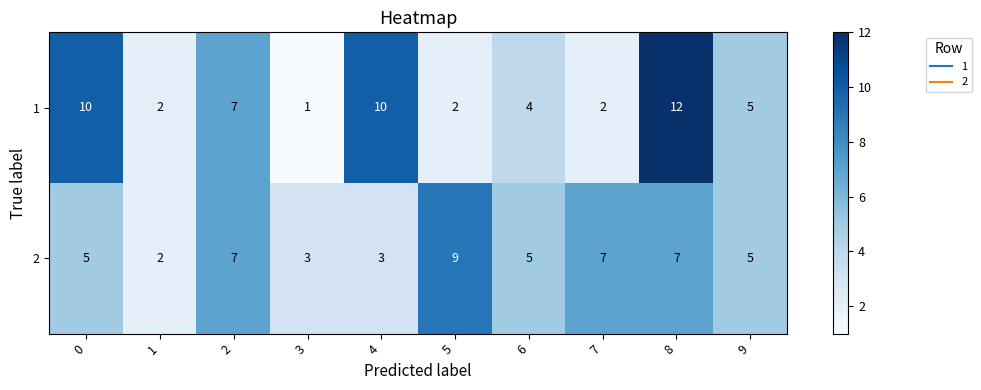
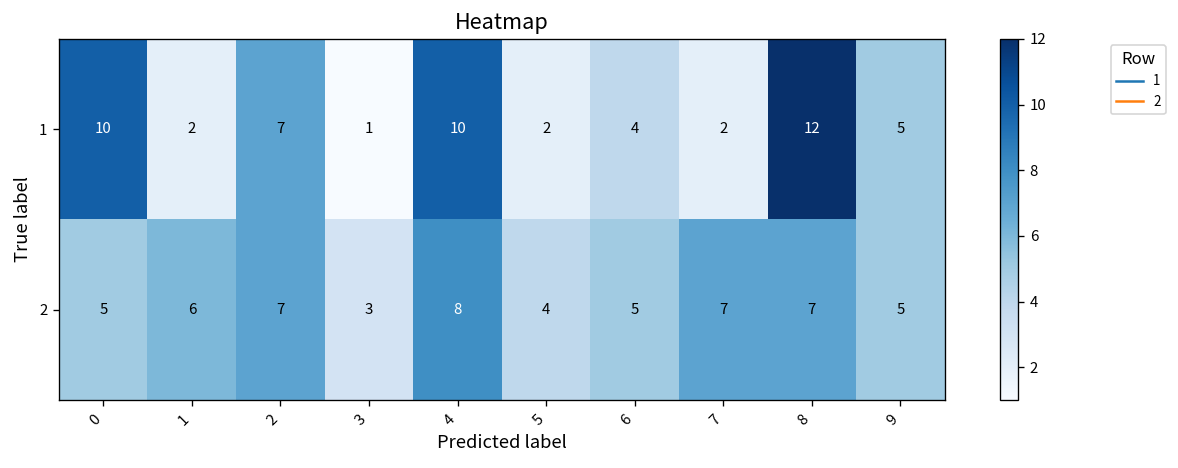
  {
    "1": {
      "0": 10,
      "1": 2,
      "2": 7,
      "3": 1,
      "4": 10,
      "5": 2,
      "6": 4,
      "7": 2,
      "8": 12,
      "9": 5
    },
    "2": {
      "0": 5,
-     "1": 2,
+     "1": 6,
      "2": 7,
      "3": 3,
-     "4": 3,
-     "5": 9,
+     "4": 8,
+     "5": 4,
      "6": 5,
      "7": 7,
      "8": 7,
      "9": 5
    }
  }
